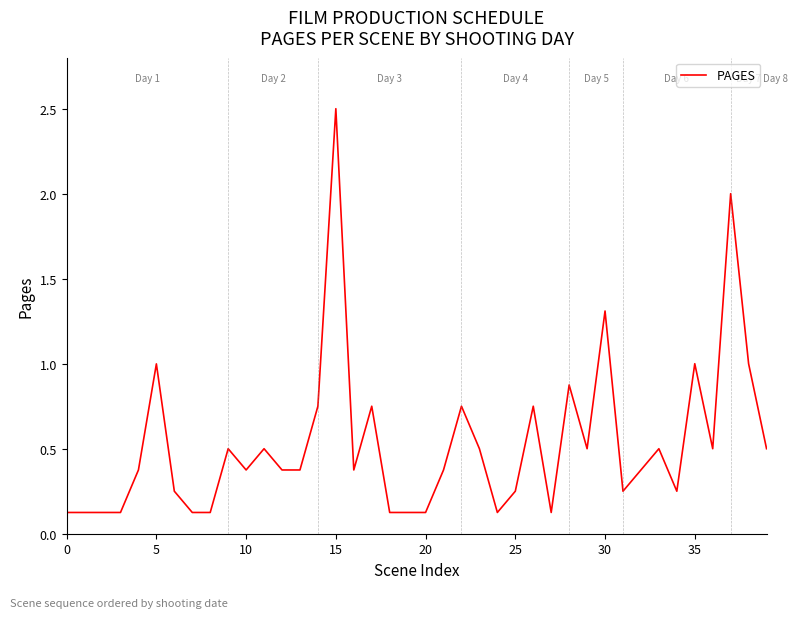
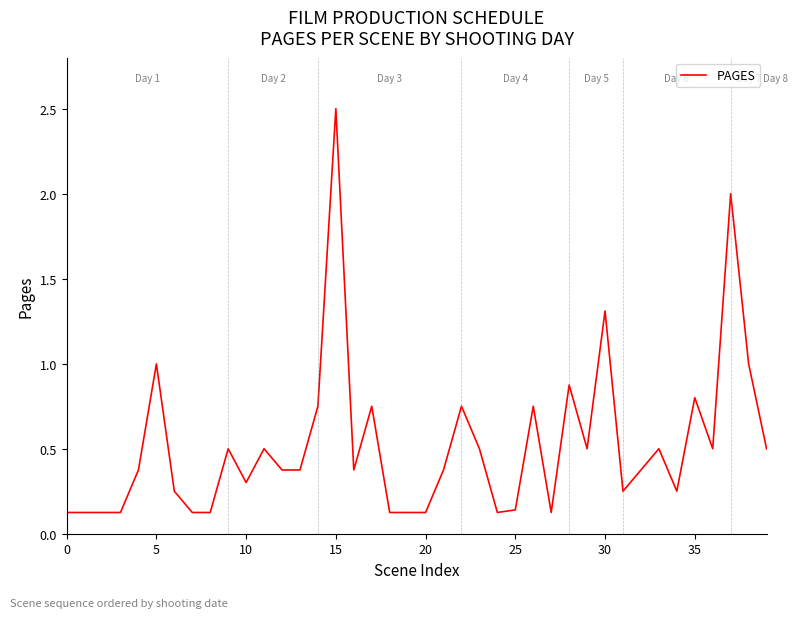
  {
    "0": 0.13,
    "5": 1.00,
-   "10": 0.38,
+   "10": 0.30,
    "15": 2.50,
    "20": 0.13,
-   "25": 0.25,
+   "25": 0.14,
    "30": 1.31,
-   "35": 1.0
+   "35": 0.8
  }
